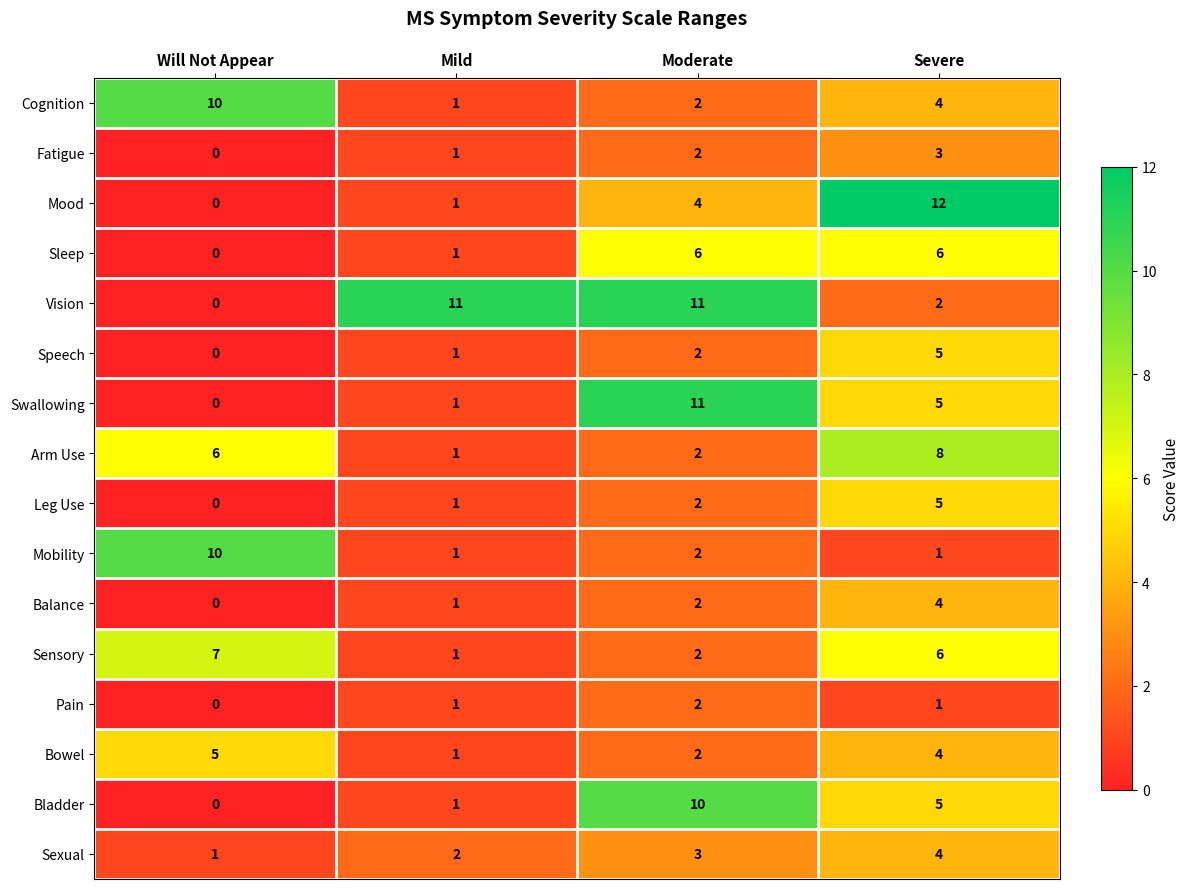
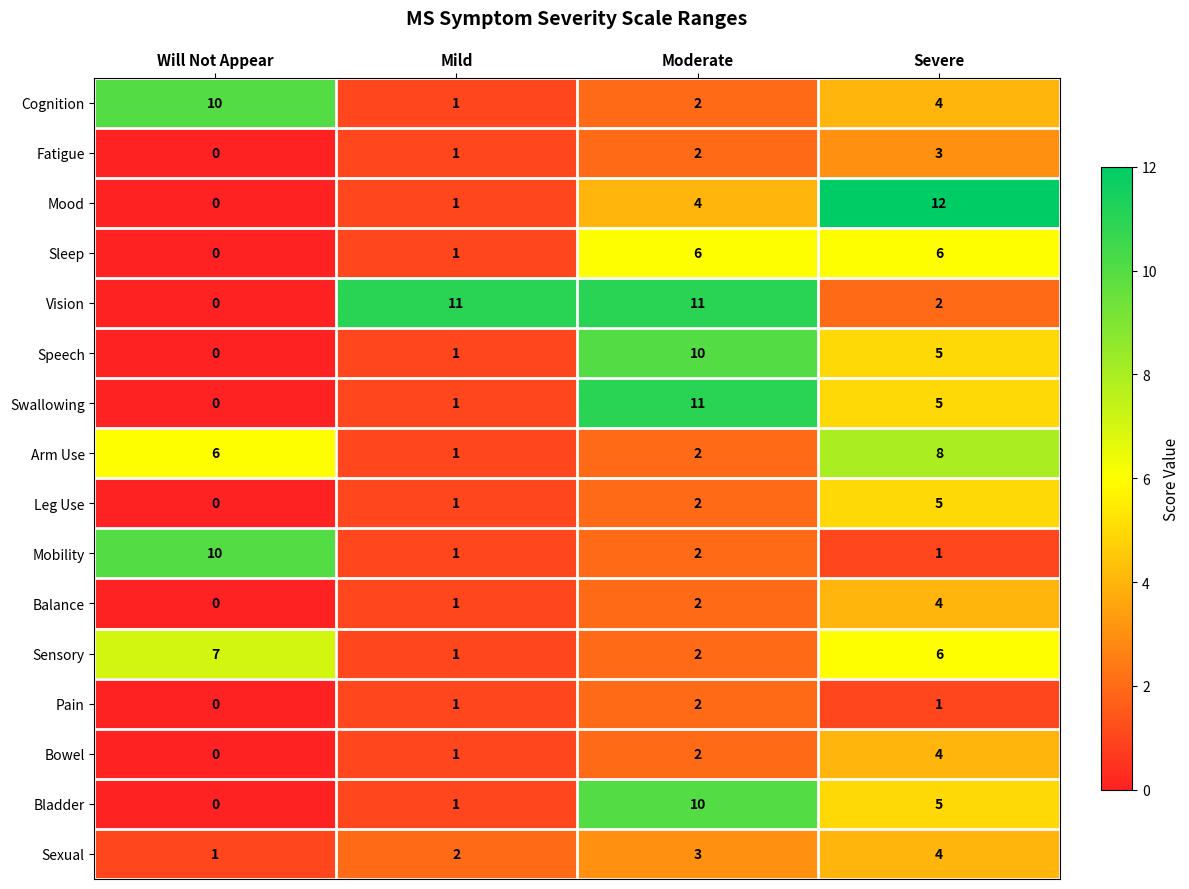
  {
    "Cognition": {
      "Will Not Appear": 10,
      "Mild": 1,
      "Moderate": 2,
      "Severe": 4
    },
    "Fatigue": {
      "Will Not Appear": 0,
      "Mild": 1,
      "Moderate": 2,
      "Severe": 3
    },
    "Mood": {
      "Will Not Appear": 0,
      "Mild": 1,
      "Moderate": 4,
      "Severe": 12
    },
    "Sleep": {
      "Will Not Appear": 0,
      "Mild": 1,
      "Moderate": 6,
      "Severe": 6
    },
    "Vision": {
      "Will Not Appear": 0,
      "Mild": 11,
      "Moderate": 11,
      "Severe": 2
    },
    "Speech": {
      "Will Not Appear": 0,
      "Mild": 1,
-     "Moderate": 2,
+     "Moderate": 10,
      "Severe": 5
    },
    "Swallowing": {
      "Will Not Appear": 0,
      "Mild": 1,
      "Moderate": 11,
      "Severe": 5
    },
    "Arm Use": {
      "Will Not Appear": 6,
      "Mild": 1,
      "Moderate": 2,
      "Severe": 8
    },
    "Leg Use": {
      "Will Not Appear": 0,
      "Mild": 1,
      "Moderate": 2,
      "Severe": 5
    },
    "Mobility": {
      "Will Not Appear": 10,
      "Mild": 1,
      "Moderate": 2,
      "Severe": 1
    },
    "Balance": {
      "Will Not Appear": 0,
      "Mild": 1,
      "Moderate": 2,
      "Severe": 4
    },
    "Sensory": {
      "Will Not Appear": 7,
      "Mild": 1,
      "Moderate": 2,
      "Severe": 6
    },
    "Pain": {
      "Will Not Appear": 0,
      "Mild": 1,
      "Moderate": 2,
      "Severe": 1
    },
    "Bowel": {
-     "Will Not Appear": 5,
+     "Will Not Appear": 0,
      "Mild": 1,
      "Moderate": 2,
      "Severe": 4
    },
    "Bladder": {
      "Will Not Appear": 0,
      "Mild": 1,
      "Moderate": 10,
      "Severe": 5
    },
    "Sexual": {
      "Will Not Appear": 1,
      "Mild": 2,
      "Moderate": 3,
      "Severe": 4
    }
  }
